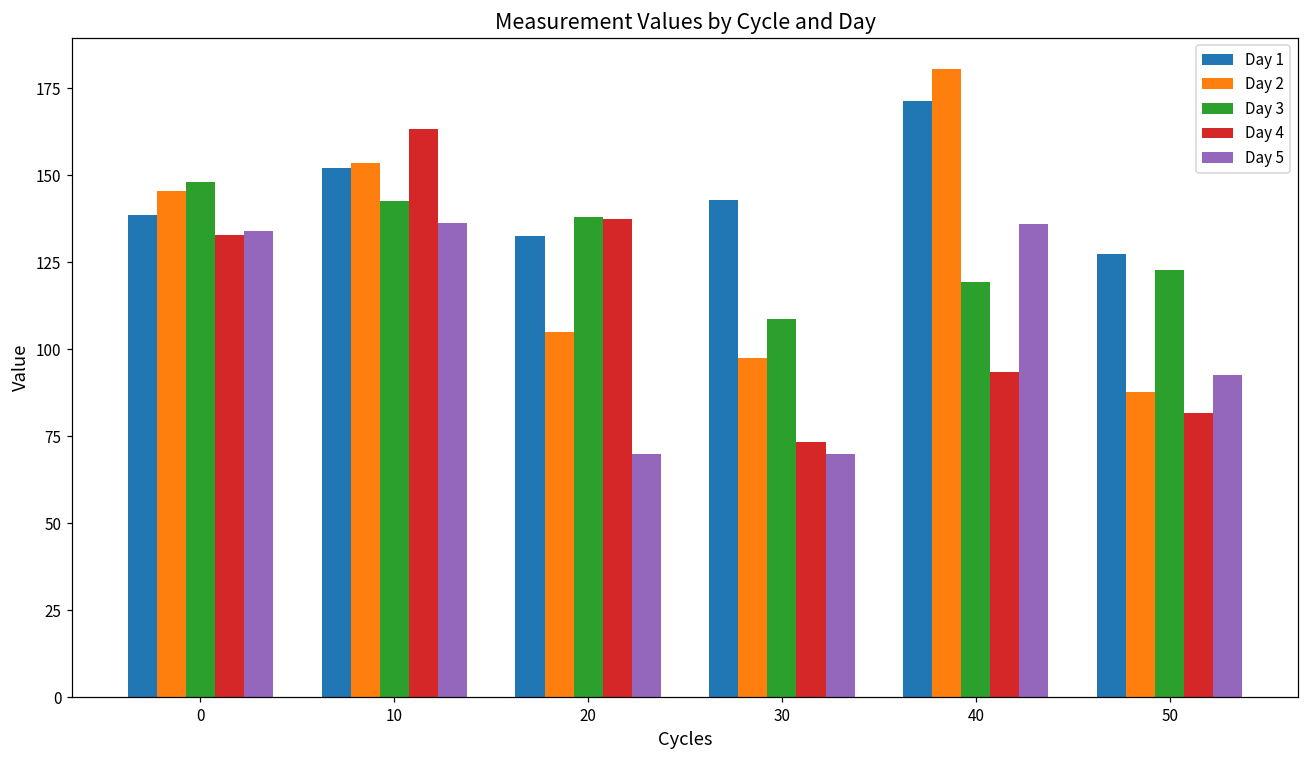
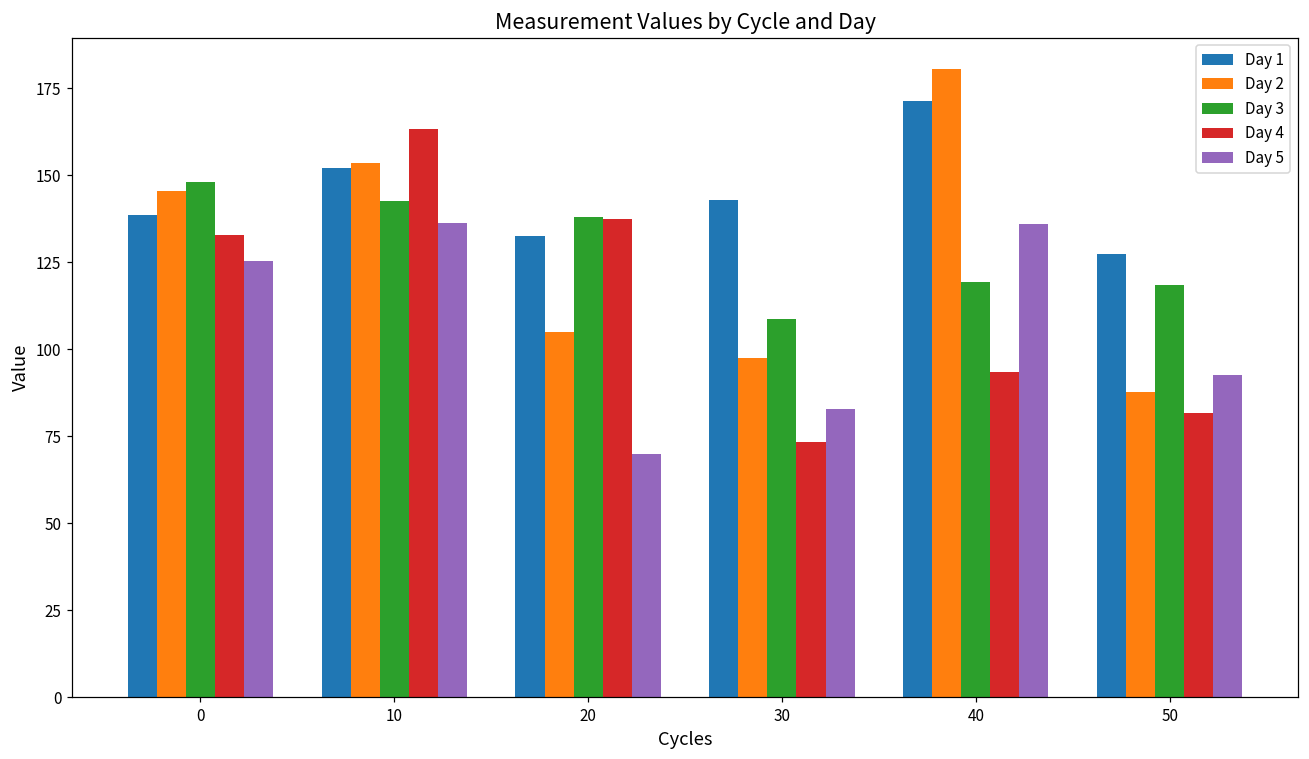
  {
    "Day 1": {
      "0": 139,
      "10": 152,
      "20": 133,
      "30": 143,
      "40": 171,
      "50": 128
    },
    "Day 2": {
      "0": 146,
      "10": 153,
      "20": 105,
      "30": 97,
      "40": 181,
      "50": 88
    },
    "Day 3": {
      "0": 148,
      "10": 143,
      "20": 138,
      "30": 109,
      "40": 119,
-     "50": 123
+     "50": 118
    },
    "Day 4": {
      "0": 133,
      "10": 163,
      "20": 137,
      "30": 73,
      "40": 93,
      "50": 82
    },
    "Day 5": {
-     "0": 134,
+     "0": 125,
      "10": 136,
      "20": 70,
-     "30": 70,
+     "30": 83,
      "40": 136,
      "50": 93
    }
  }
